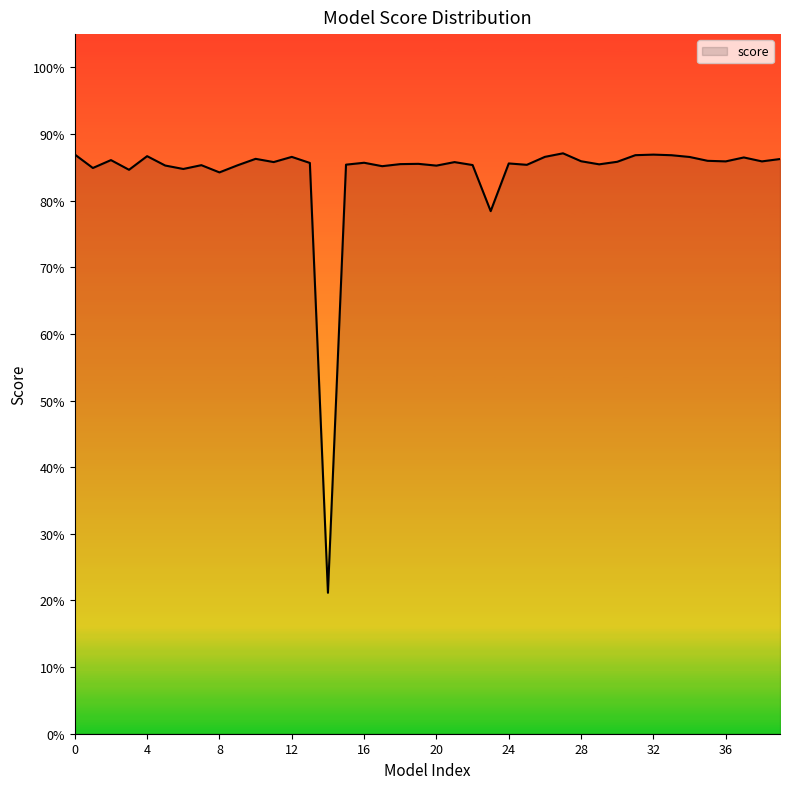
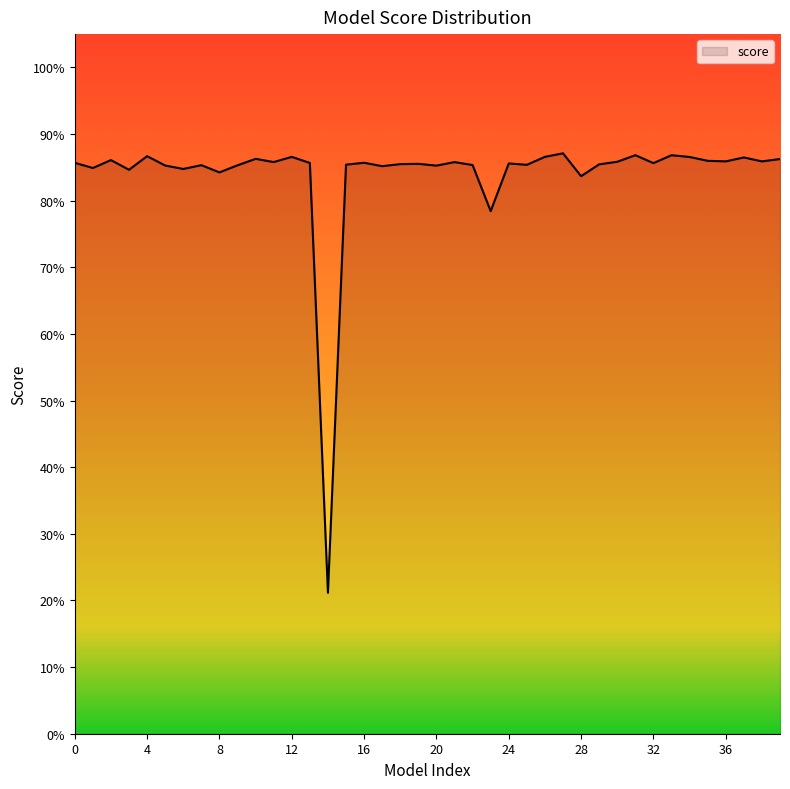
  {
-   "0": "87%",
+   "0": "86%",
    "4": "87%",
    "8": "84%",
    "12": "87%",
    "16": "86%",
    "20": "85%",
    "24": "86%",
-   "28": "86%",
-   "32": "87%",
+   "28": "84%",
+   "32": "86%",
    "36": "86%"
  }
